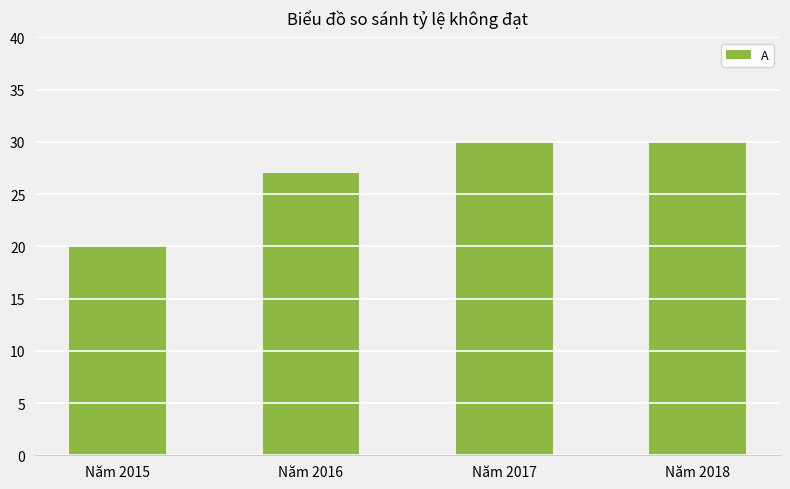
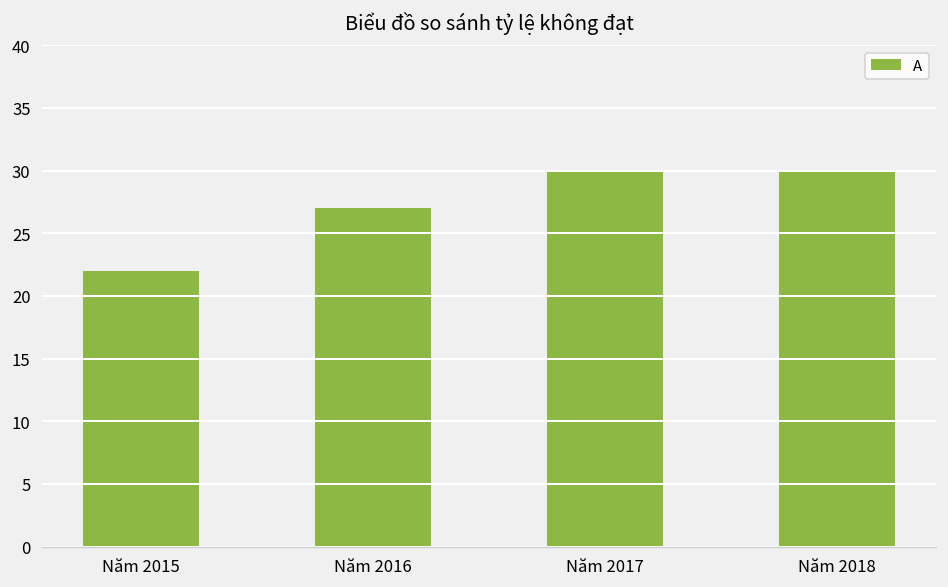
  {
-   "Năm 2015": 20,
+   "Năm 2015": 22,
    "Năm 2016": 27,
    "Năm 2017": 30,
    "Năm 2018": 30
  }
